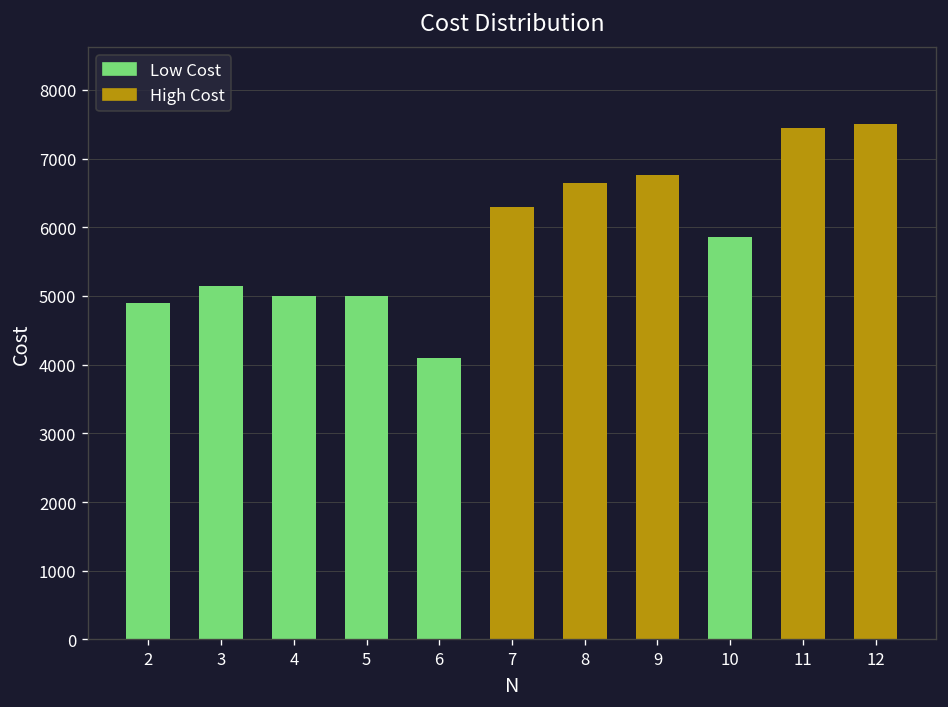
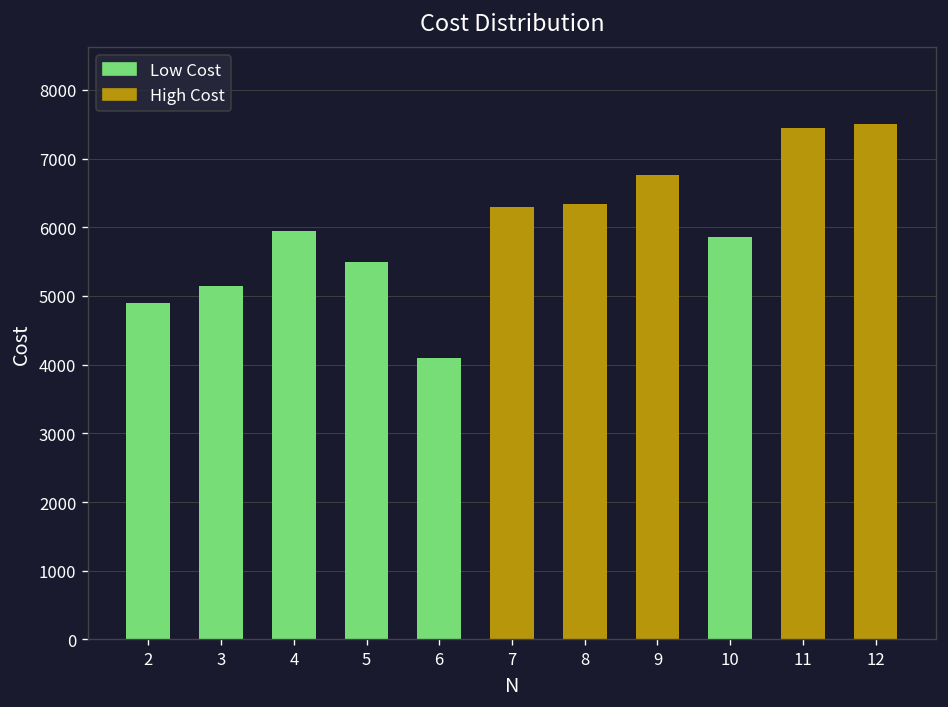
  {
    "2": 4900,
    "3": 5100,
-   "4": 5000,
-   "5": 5000,
+   "4": 5900,
+   "5": 5500,
    "6": 4100,
    "7": 6300,
-   "8": 6600,
+   "8": 6300,
    "9": 6800,
    "10": 5900,
    "11": 7400,
    "12": 7500
  }
